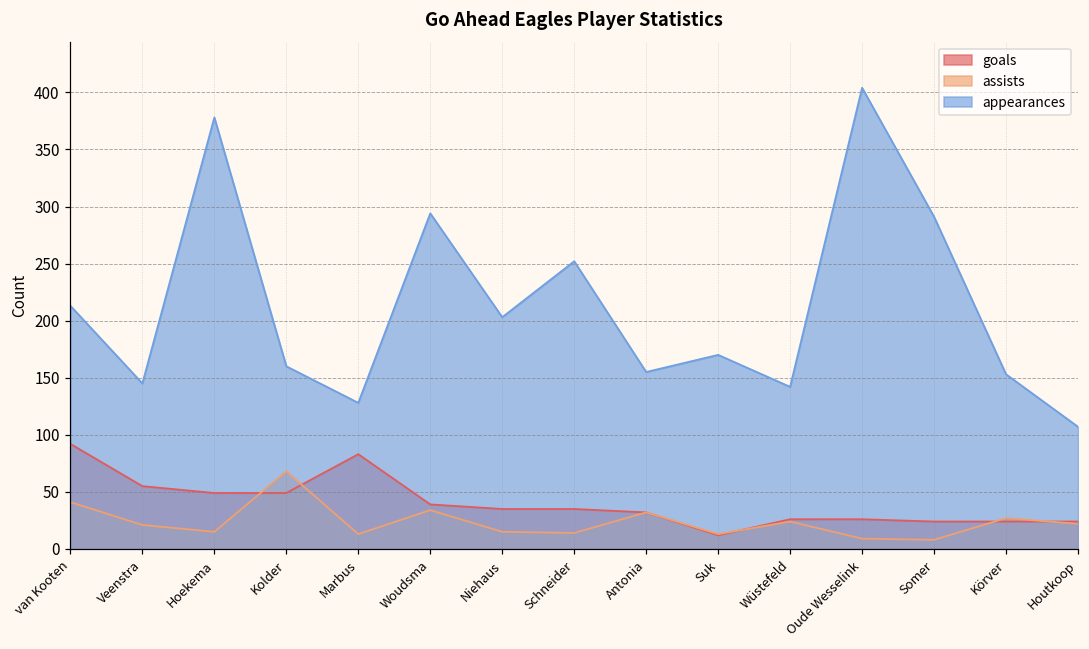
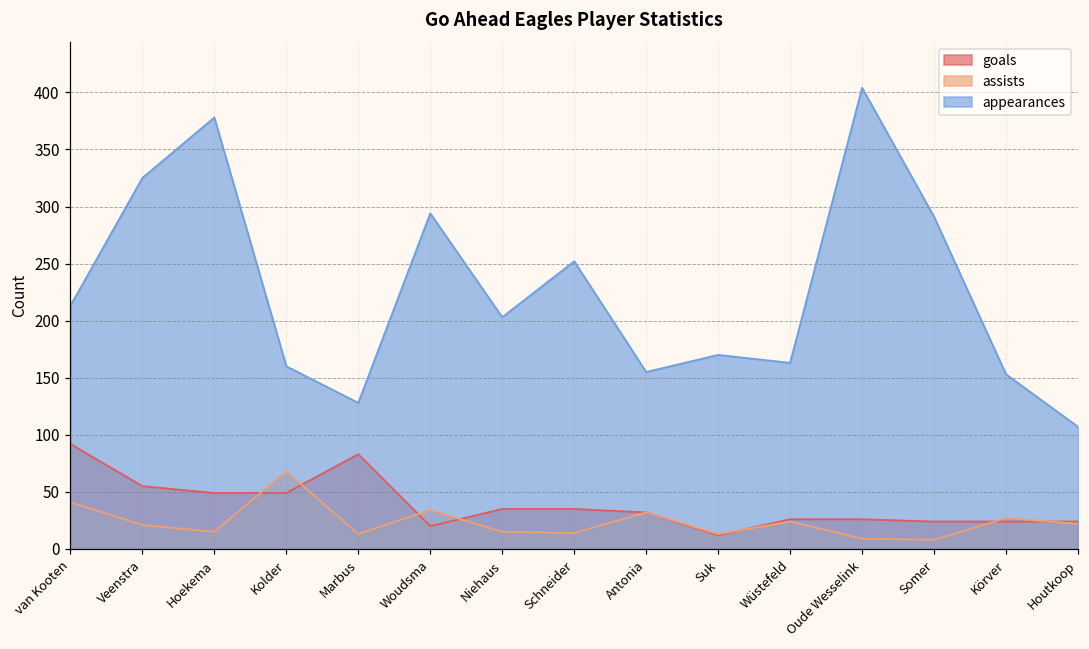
  {
    "goals": {
      "van Kooten": 92,
      "Veenstra": 55,
      "Hoekema": 49,
      "Kolder": 49,
      "Marbus": 83,
-     "Woudsma": 39,
+     "Woudsma": 20,
      "Niehaus": 35,
      "Schneider": 35,
      "Oude Wesselink": 26,
      "Somer": 24,
      "Körver": 24
    },
    "assists": {
      "van Kooten": 41,
      "Veenstra": 21,
      "Hoekema": 15,
      "Kolder": 68,
      "Marbus": 13,
      "Woudsma": 34,
      "Niehaus": 15,
      "Schneider": 14,
      "Oude Wesselink": 9,
      "Somer": 8,
      "Körver": 27
    },
    "appearances": {
      "van Kooten": 213,
-     "Veenstra": 145,
+     "Veenstra": 325,
      "Hoekema": 378,
      "Kolder": 160,
      "Marbus": 128,
      "Woudsma": 294,
      "Niehaus": 203,
      "Schneider": 252,
      "Antonia": 155,
      "Suk": 170,
-     "Wüstefeld": 142,
+     "Wüstefeld": 163,
      "Oude Wesselink": 404,
      "Somer": 291,
      "Körver": 153,
      "Houtkoop": 107
    }
  }
